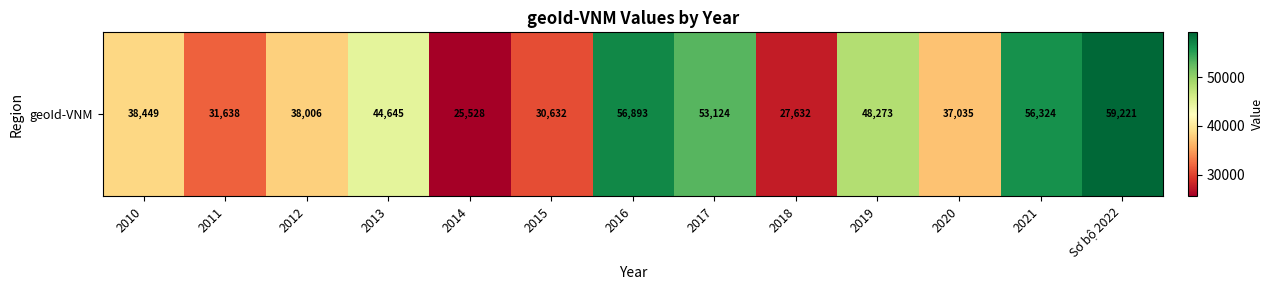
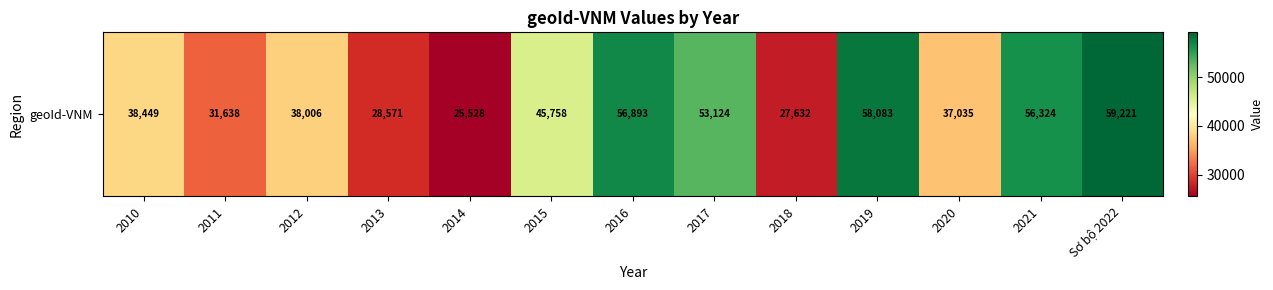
  {
    "geoId-VNM": {
      "2010": "38,449",
      "2011": "31,638",
      "2012": "38,006",
-     "2013": "44,645",
+     "2013": "28,571",
      "2014": "25,528",
-     "2015": "30,632",
+     "2015": "45,758",
      "2016": "56,893",
      "2017": "53,124",
      "2018": "27,632",
-     "2019": "48,273",
+     "2019": "58,083",
      "2020": "37,035",
      "2021": "56,324",
      "Sơ bộ 2022": "59,221"
    }
  }
